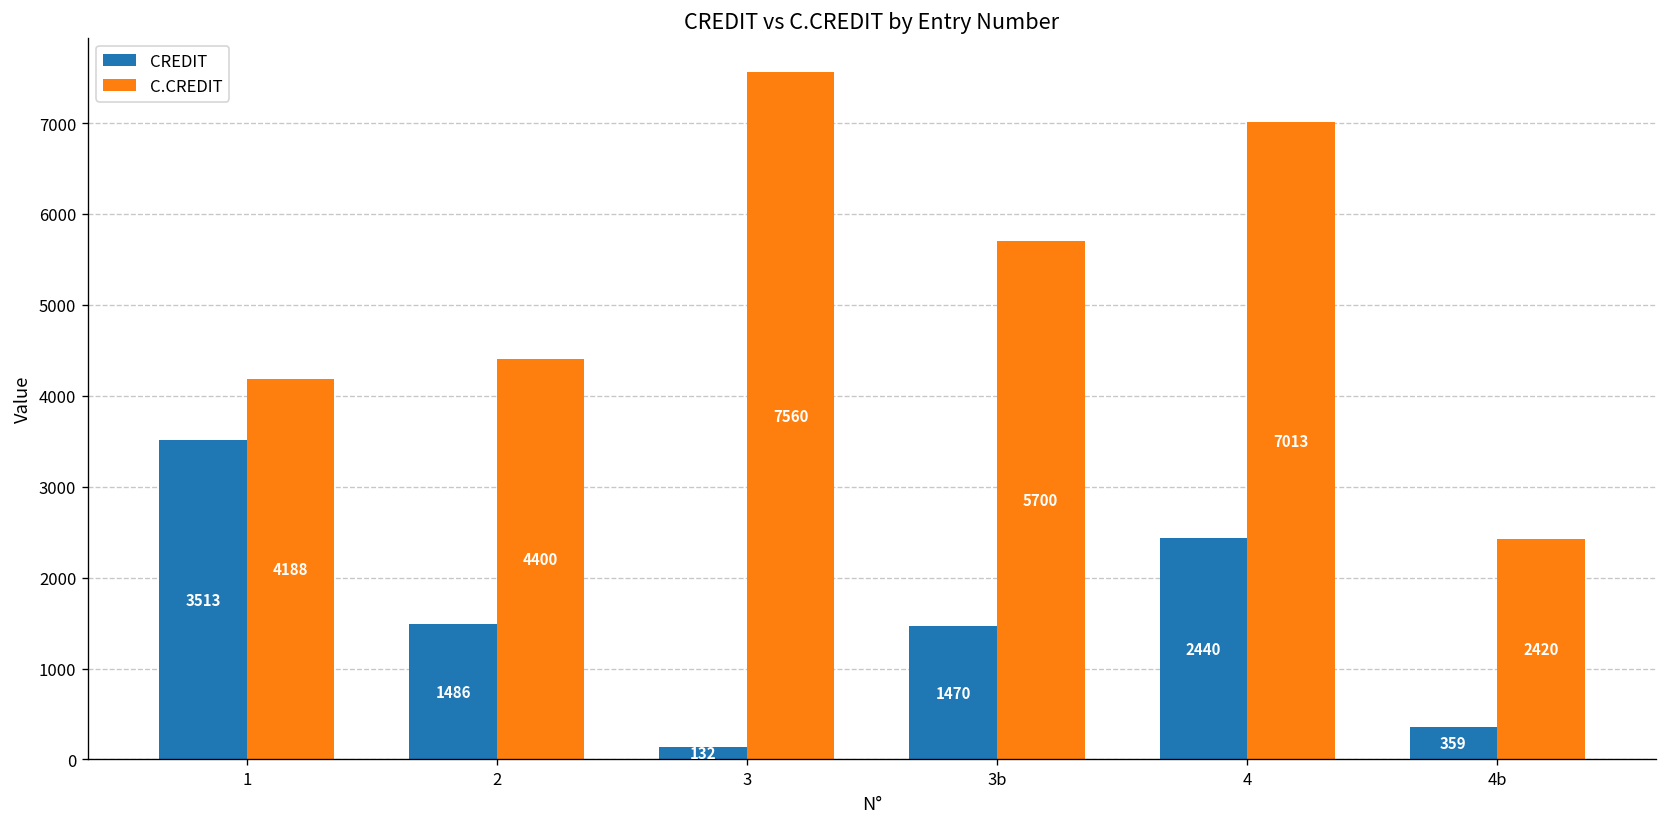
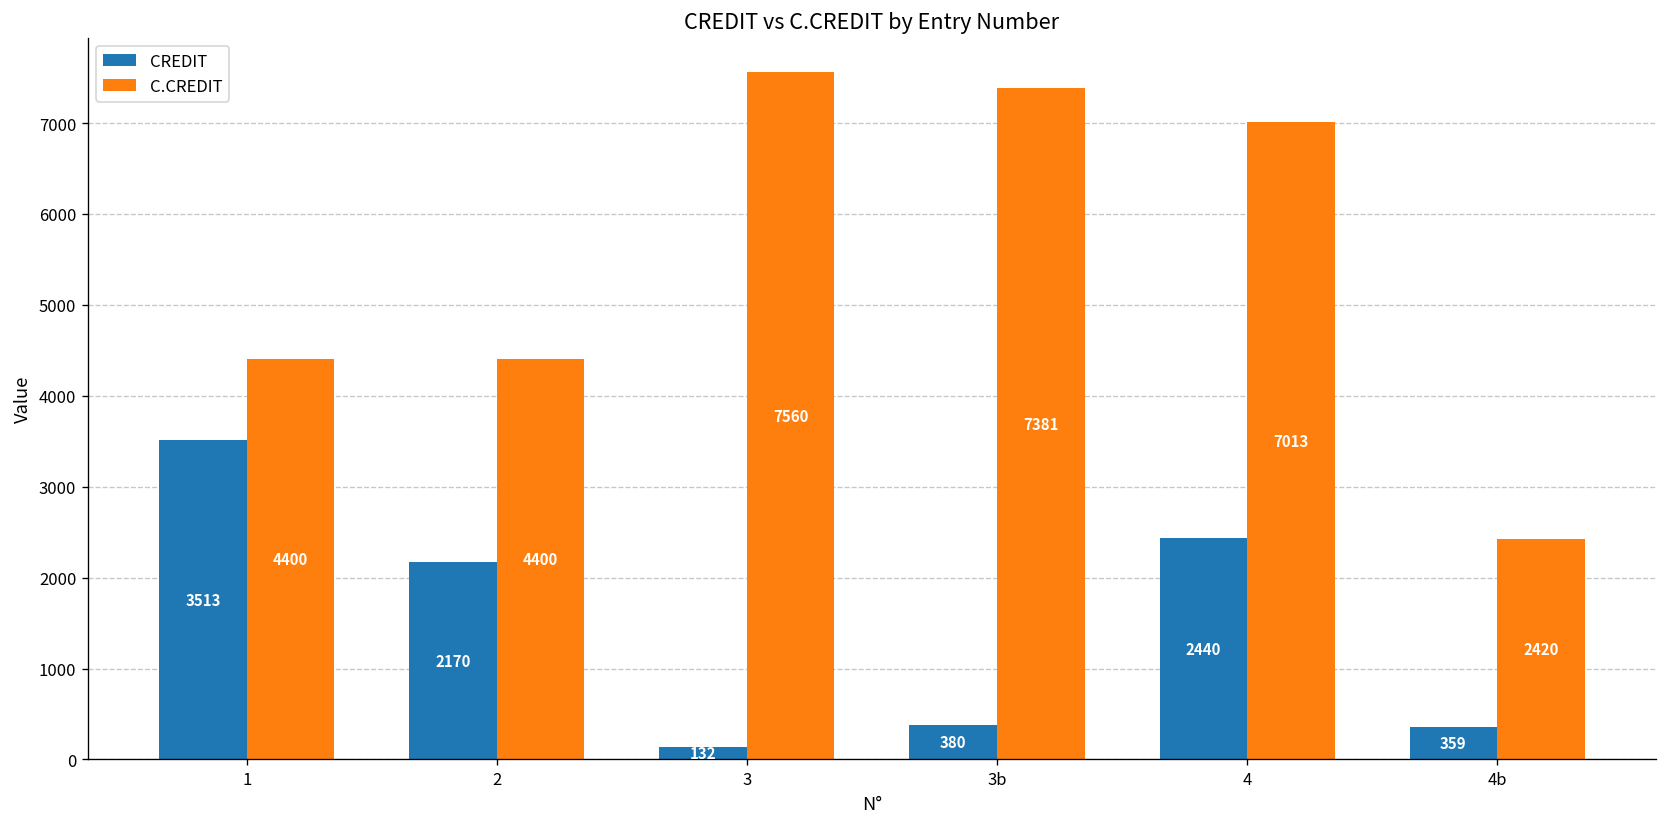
  {
    "CREDIT": {
      "1": 3513,
-     "2": 1486,
+     "2": 2170,
      "3": 132,
-     "3b": 1470,
+     "3b": 380,
      "4": 2440,
      "4b": 359
    },
    "C.CREDIT": {
-     "1": 4188,
+     "1": 4400,
      "2": 4400,
      "3": 7560,
-     "3b": 5700,
+     "3b": 7381,
      "4": 7013,
      "4b": 2420
    }
  }
